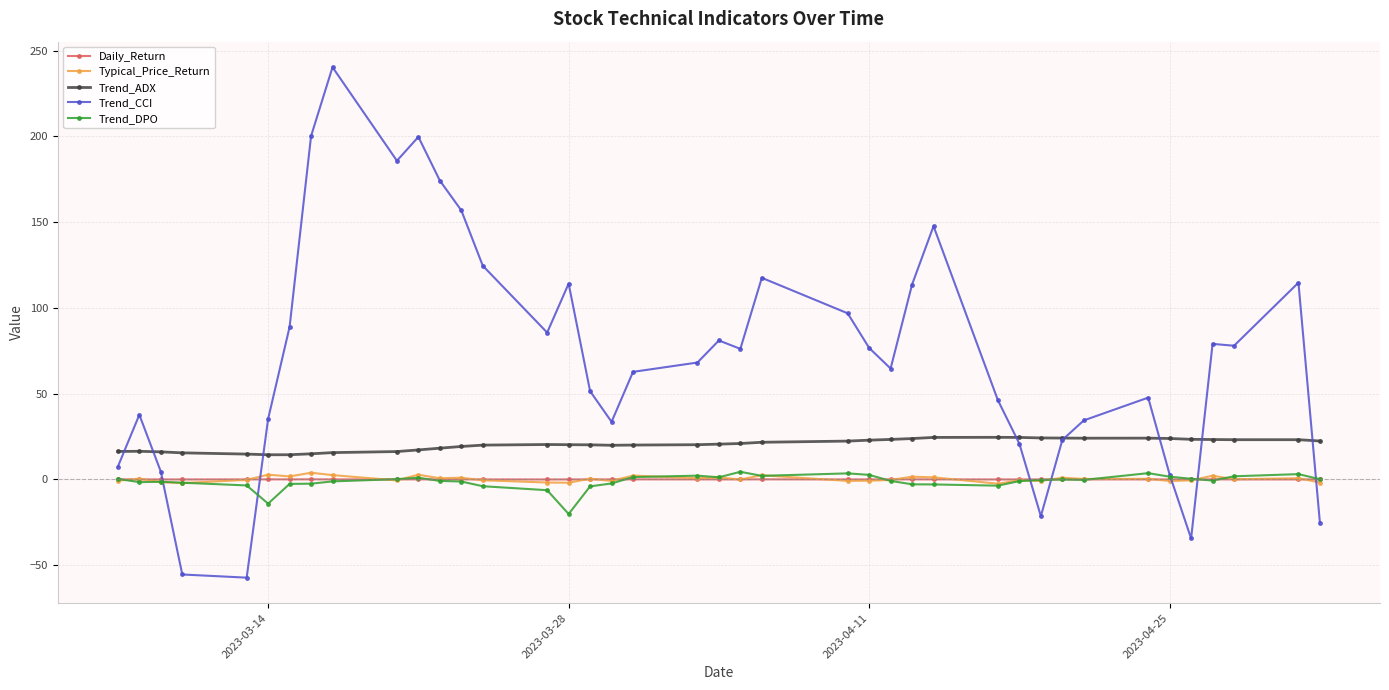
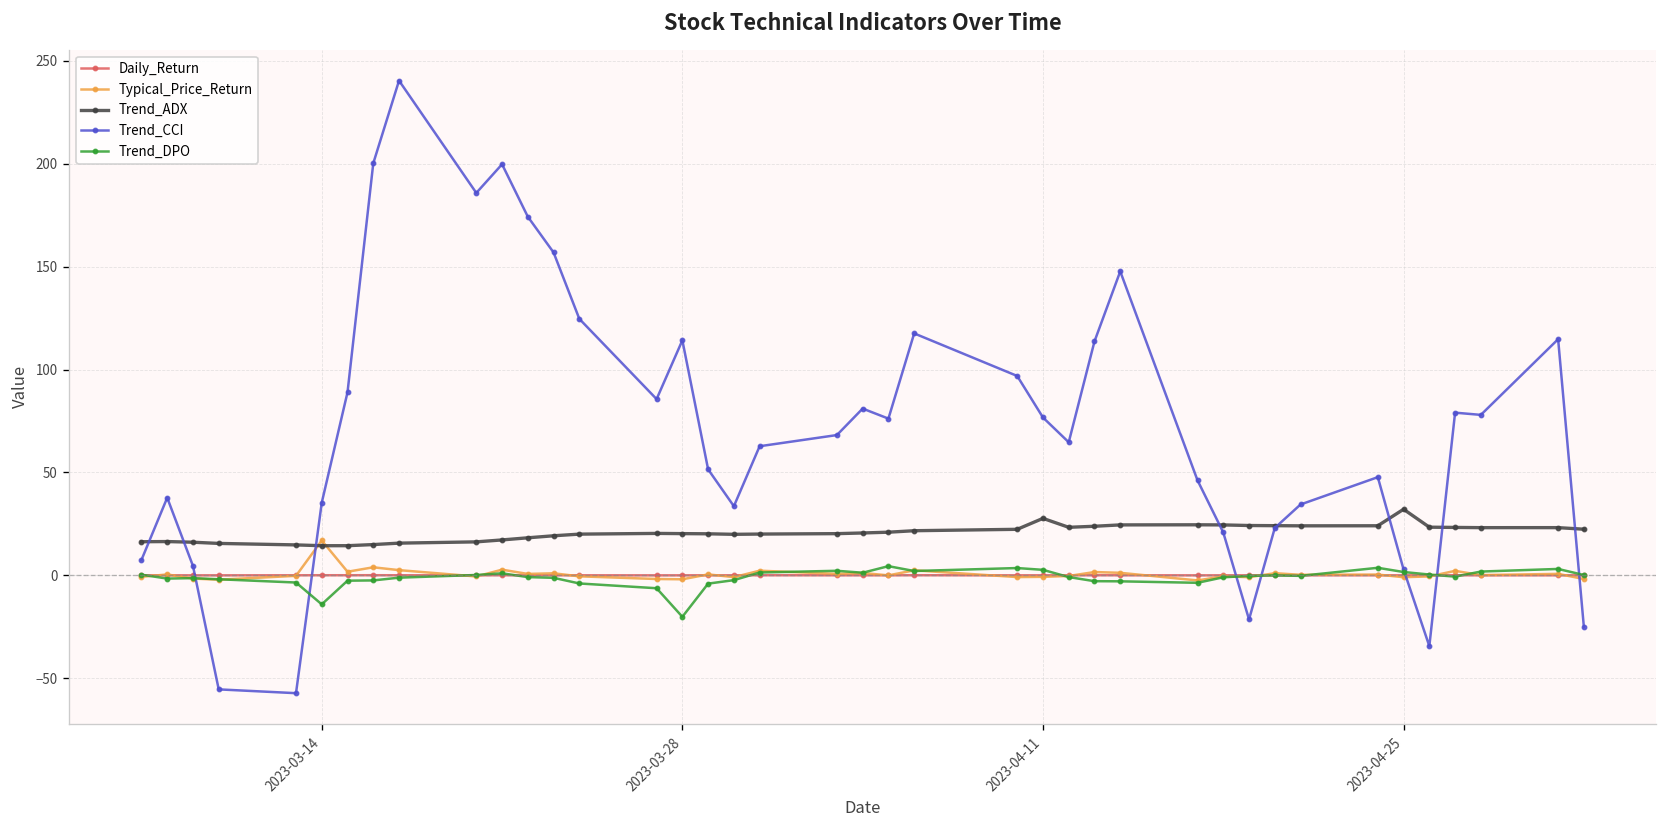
  {
    "Daily_Return": {
      "2023-03-14": 0,
      "2023-03-28": 0
    },
    "Typical_Price_Return": {
-     "2023-03-14": 3,
+     "2023-03-14": 17,
      "2023-03-28": -2
    },
    "Trend_ADX": {
      "2023-03-14": 14,
      "2023-03-28": 20,
-     "2023-04-11": 23,
-     "2023-04-25": 24
+     "2023-04-11": 28,
+     "2023-04-25": 32
    },
    "Trend_CCI": {
      "2023-03-14": 35,
      "2023-03-28": 114,
      "2023-04-11": 77
    },
    "Trend_DPO": {
      "2023-03-14": -14,
      "2023-03-28": -20,
      "2023-04-11": 3
    }
  }
